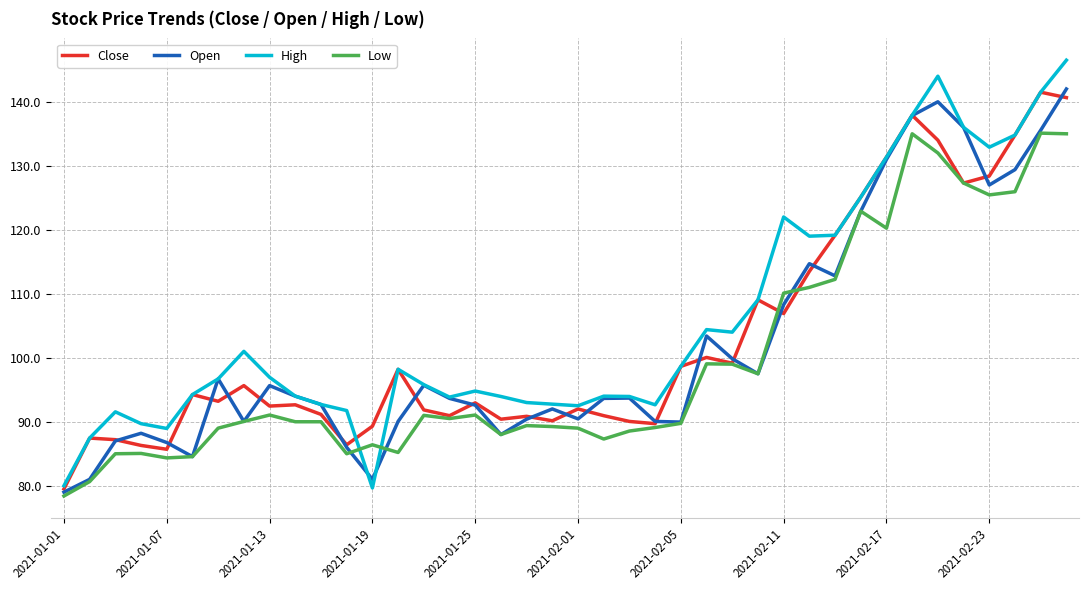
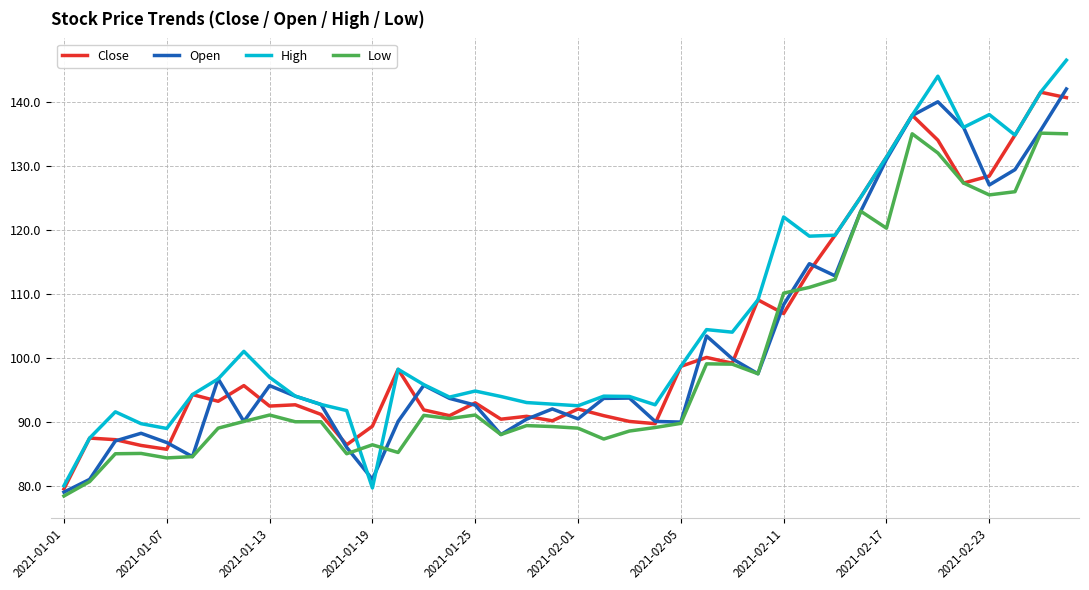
  {
    "Close": {
      "2021-01-01": 80,
      "2021-01-07": 86,
      "2021-01-13": 92,
      "2021-01-19": 89,
      "2021-02-01": 92,
      "2021-02-11": 107,
      "2021-02-23": 128
    },
    "Open": {
      "2021-01-01": 79,
      "2021-01-07": 87,
      "2021-01-13": 96,
      "2021-01-19": 81,
      "2021-02-01": 90,
      "2021-02-11": 108,
      "2021-02-23": 127
    },
    "High": {
      "2021-01-01": 80,
      "2021-01-07": 89,
      "2021-01-13": 97,
      "2021-01-19": 80,
      "2021-01-25": 95,
      "2021-02-01": 93,
      "2021-02-11": 122,
-     "2021-02-23": 133
+     "2021-02-23": 138
    },
    "Low": {
      "2021-01-01": 78,
      "2021-01-07": 84,
      "2021-01-13": 91,
      "2021-01-19": 86,
      "2021-01-25": 91,
      "2021-02-01": 89,
      "2021-02-11": 110,
      "2021-02-17": 120,
      "2021-02-23": 125
    }
  }
